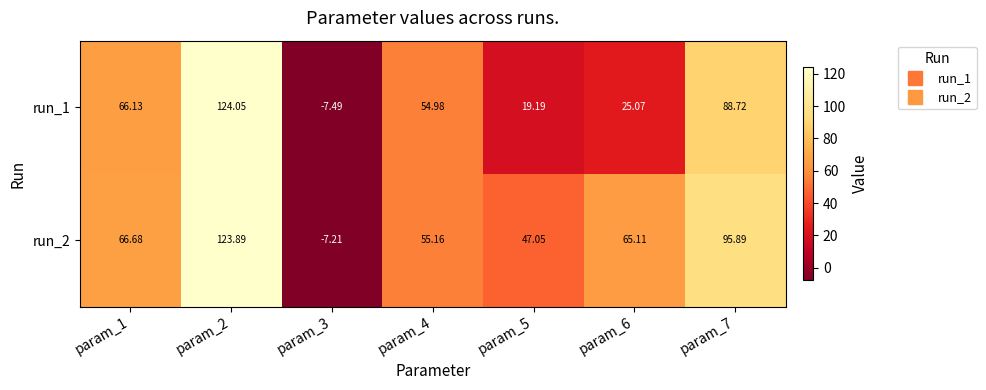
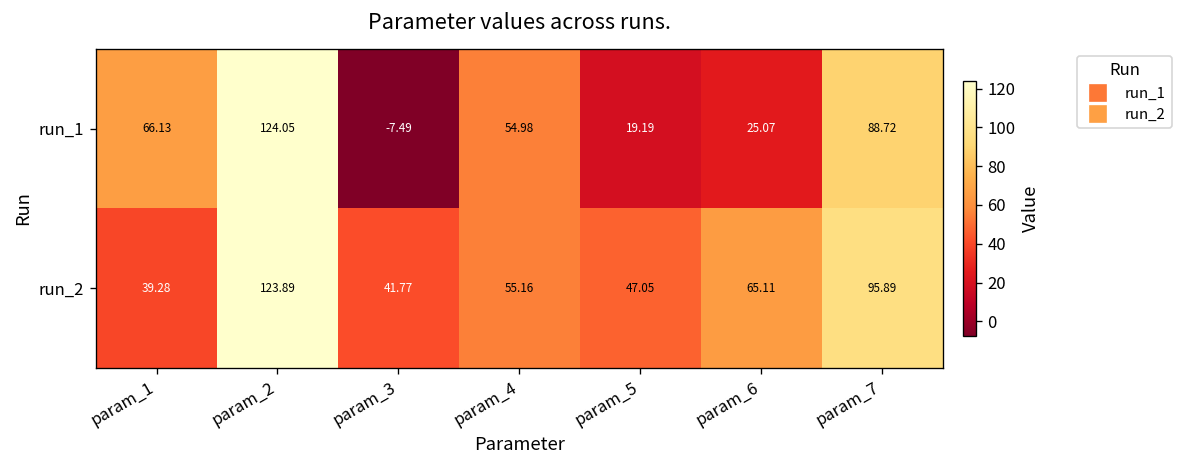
  {
    "run_1": {
      "param_1": 66.13,
      "param_2": 124.05,
      "param_3": -7.49,
      "param_4": 54.98,
      "param_5": 19.19,
      "param_6": 25.07,
      "param_7": 88.72
    },
    "run_2": {
-     "param_1": 66.68,
+     "param_1": 39.28,
      "param_2": 123.89,
-     "param_3": -7.21,
+     "param_3": 41.77,
      "param_4": 55.16,
      "param_5": 47.05,
      "param_6": 65.11,
      "param_7": 95.89
    }
  }
